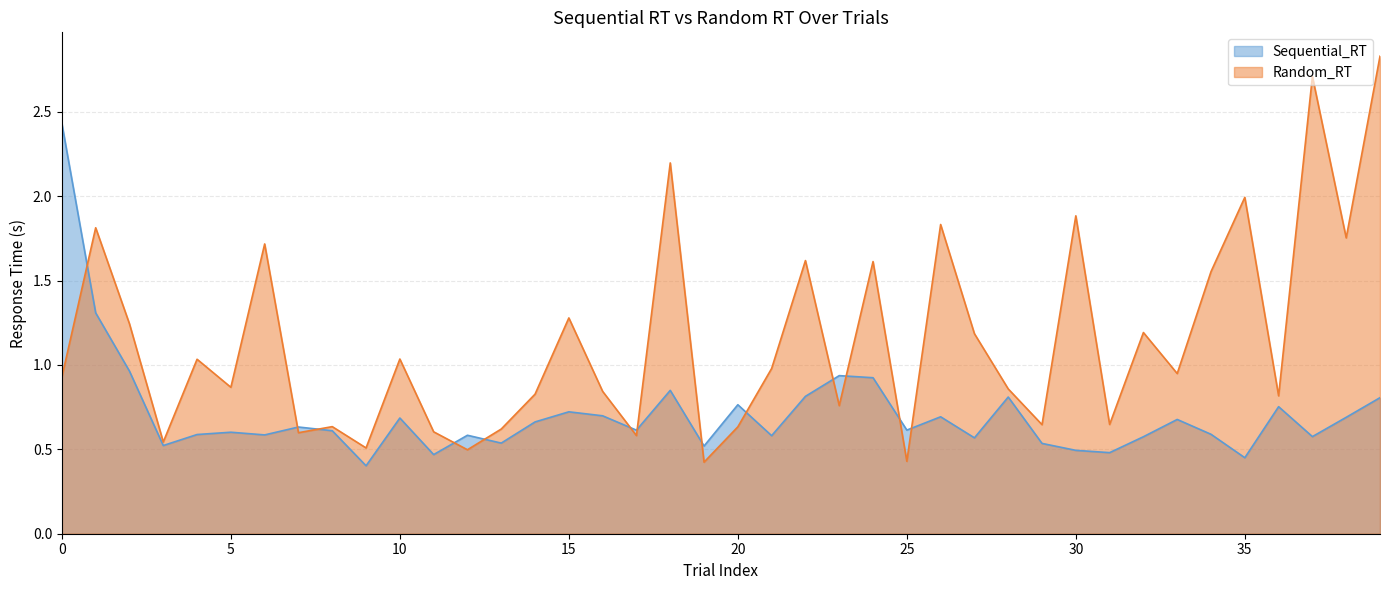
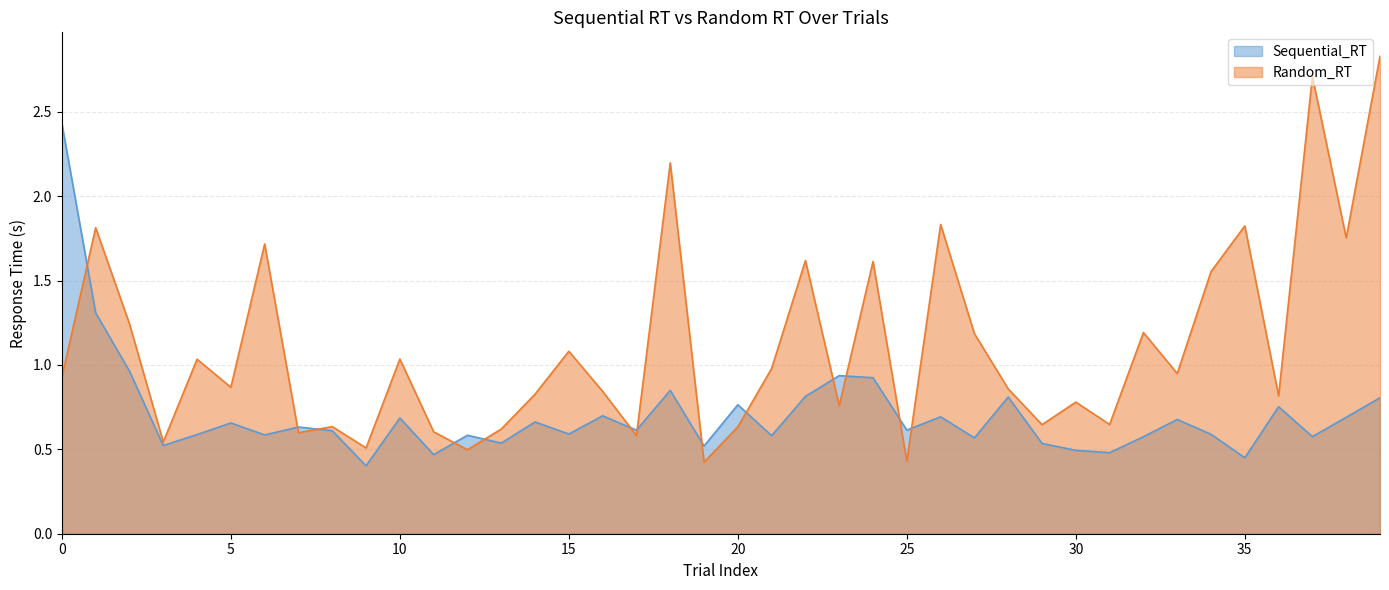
  {
    "Sequential_RT": {
      "0": 2.43,
-     "5": 0.60,
+     "5": 0.66,
      "10": 0.69,
-     "15": 0.72,
+     "15": 0.59,
      "20": 0.76,
      "25": 0.61,
      "30": 0.49,
      "35": 0.45
    },
    "Random_RT": {
      "0": 0.93,
      "5": 0.87,
      "10": 1.03,
-     "15": 1.28,
+     "15": 1.08,
      "20": 0.63,
      "25": 0.43,
-     "30": 1.88,
-     "35": 1.99
+     "30": 0.78,
+     "35": 1.82
    }
  }
